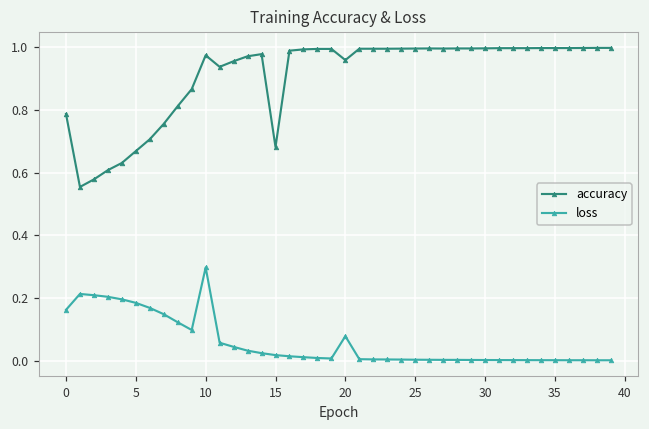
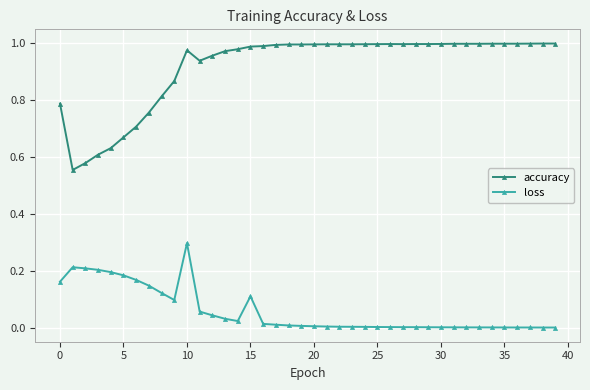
  {
    "accuracy": {
      "0": 0.79,
      "5": 0.67,
      "10": 0.97,
-     "15": 0.68,
-     "20": 0.96,
+     "15": 0.99,
+     "20": 1.00,
      "25": 1.00,
      "30": 1.00,
      "35": 1.00
    },
    "loss": {
      "0": 0.16,
      "5": 0.18,
      "10": 0.30,
-     "15": 0.02,
-     "20": 0.08,
+     "15": 0.11,
+     "20": 0.01,
      "25": 0.00,
      "30": 0.00,
      "35": 0.00
    }
  }
